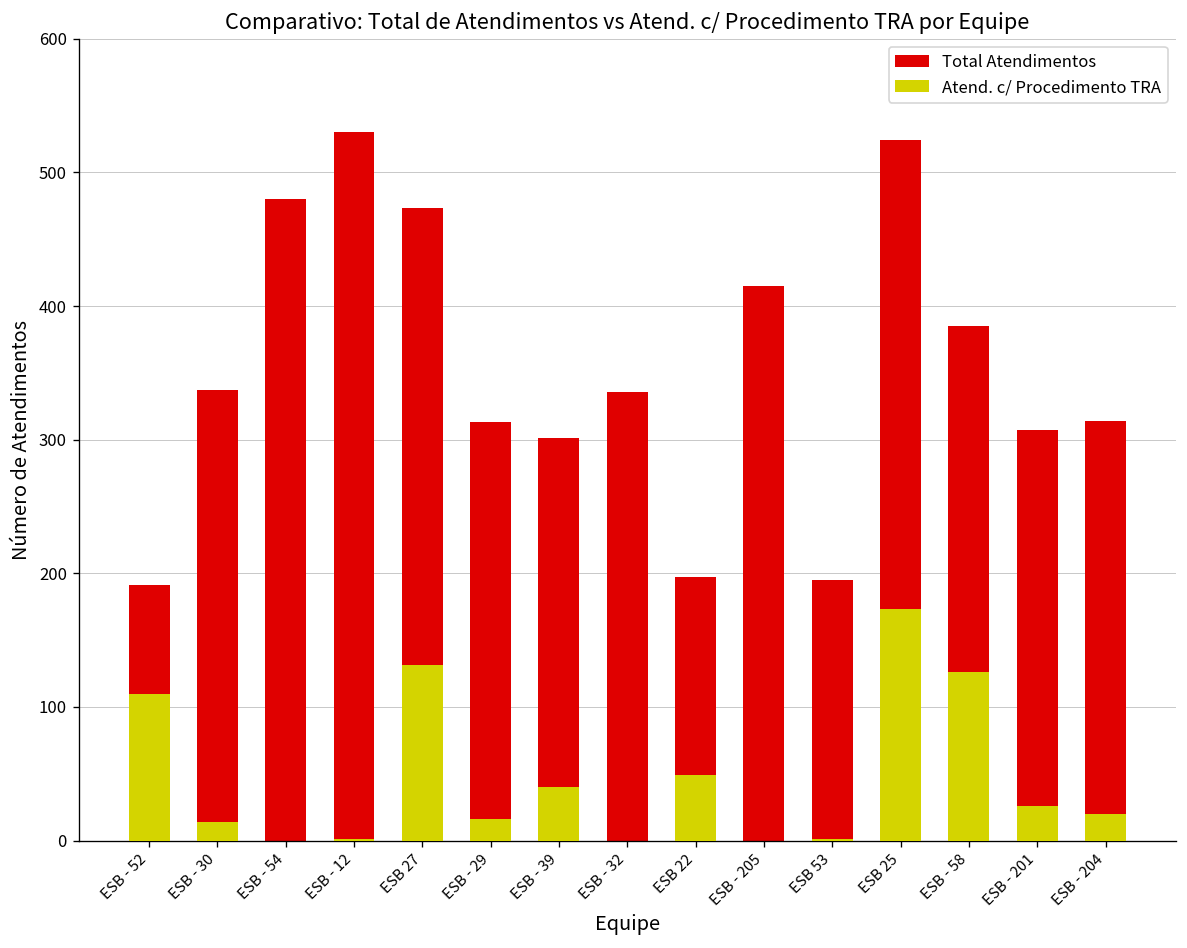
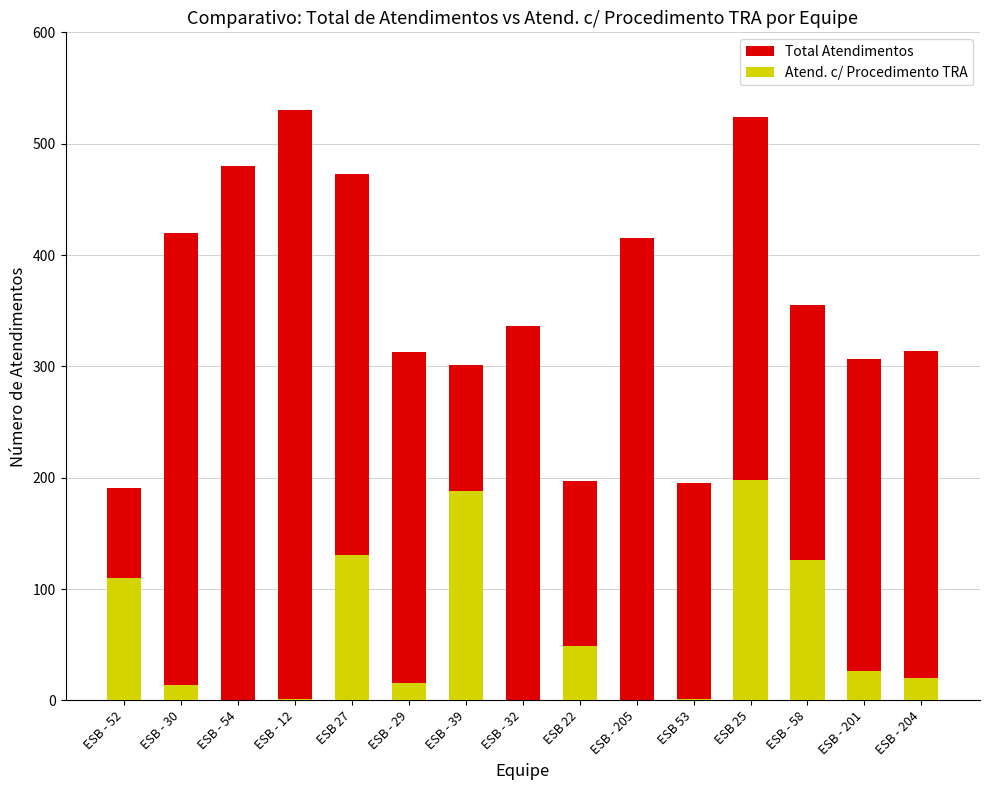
  {
    "Total Atendimentos": {
      "ESB - 52": 191,
-     "ESB - 30": 337,
+     "ESB - 30": 420,
      "ESB - 54": 480,
      "ESB - 12": 530,
      "ESB 27": 473,
      "ESB - 29": 313,
      "ESB - 39": 301,
      "ESB - 32": 336,
      "ESB 22": 197,
      "ESB - 205": 415,
      "ESB 53": 195,
      "ESB 25": 524,
-     "ESB - 58": 385,
+     "ESB - 58": 355,
      "ESB - 201": 307,
      "ESB - 204": 314
    },
    "Atend. c/ Procedimento TRA": {
      "ESB - 54": 0,
-     "ESB - 39": 40,
+     "ESB - 39": 188,
      "ESB - 32": 0,
      "ESB - 205": 0,
-     "ESB 25": 173
+     "ESB 25": 198
    }
  }
